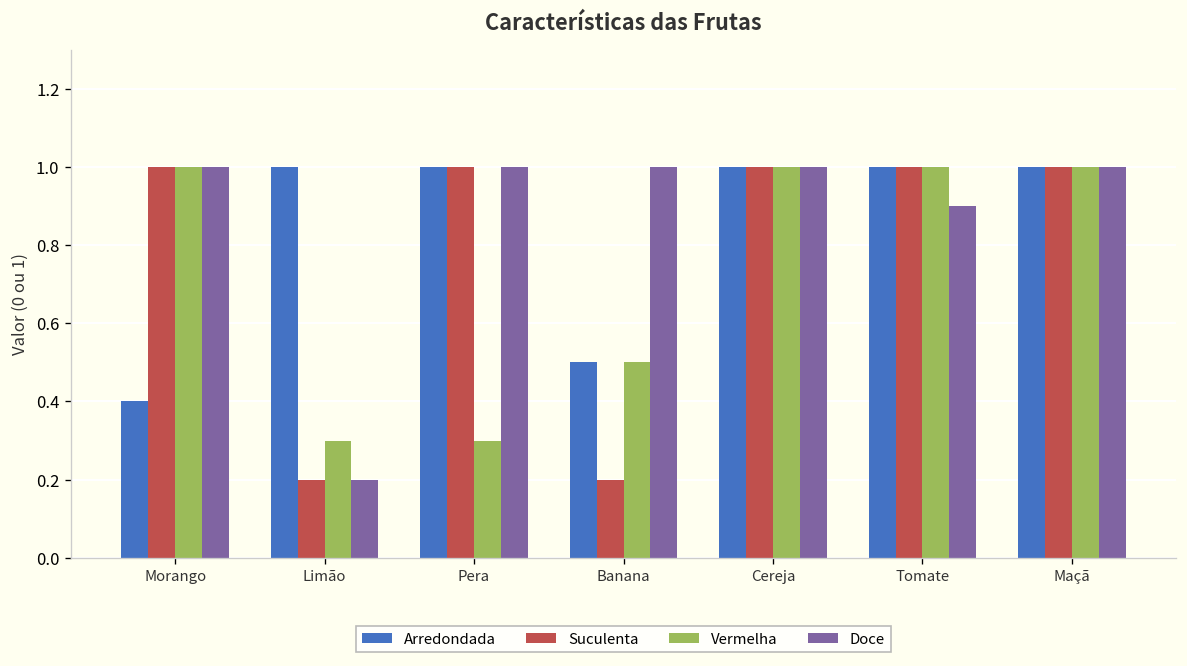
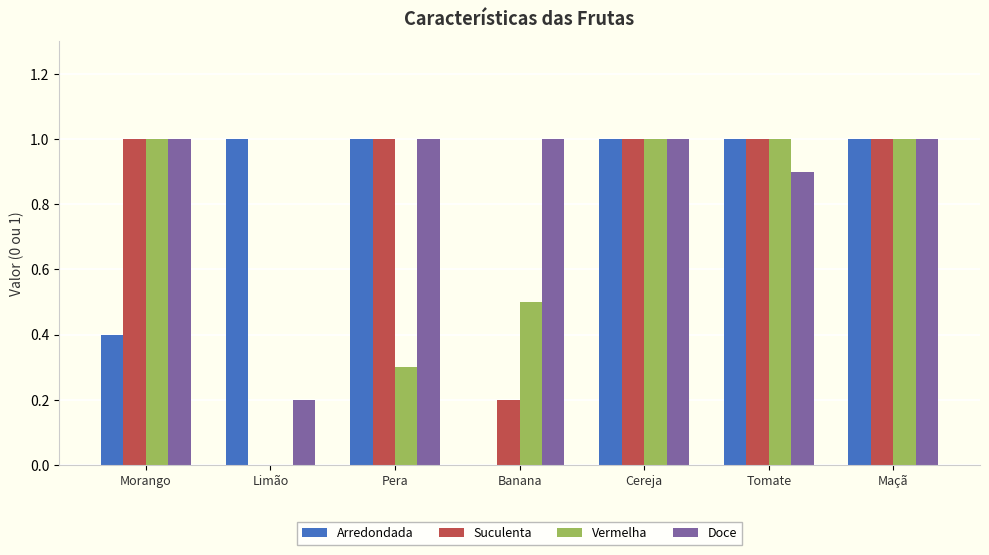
  {
    "Arredondada": {
      "Morango": 0.4,
      "Limão": 1.0,
      "Pera": 1.0,
-     "Banana": 0.5,
+     "Banana": 0.0,
      "Cereja": 1.0,
      "Tomate": 1.0,
      "Maçã": 1.0
    },
    "Suculenta": {
      "Morango": 1.0,
-     "Limão": 0.2,
+     "Limão": 0.0,
      "Pera": 1.0,
      "Banana": 0.2,
      "Cereja": 1.0,
      "Tomate": 1.0,
      "Maçã": 1.0
    },
    "Vermelha": {
      "Morango": 1.0,
-     "Limão": 0.3,
+     "Limão": 0.0,
      "Pera": 0.3,
      "Banana": 0.5,
      "Cereja": 1.0,
      "Tomate": 1.0,
      "Maçã": 1.0
    },
    "Doce": {
      "Morango": 1.0,
      "Limão": 0.2,
      "Pera": 1.0,
      "Banana": 1.0,
      "Cereja": 1.0,
      "Tomate": 0.9,
      "Maçã": 1.0
    }
  }
